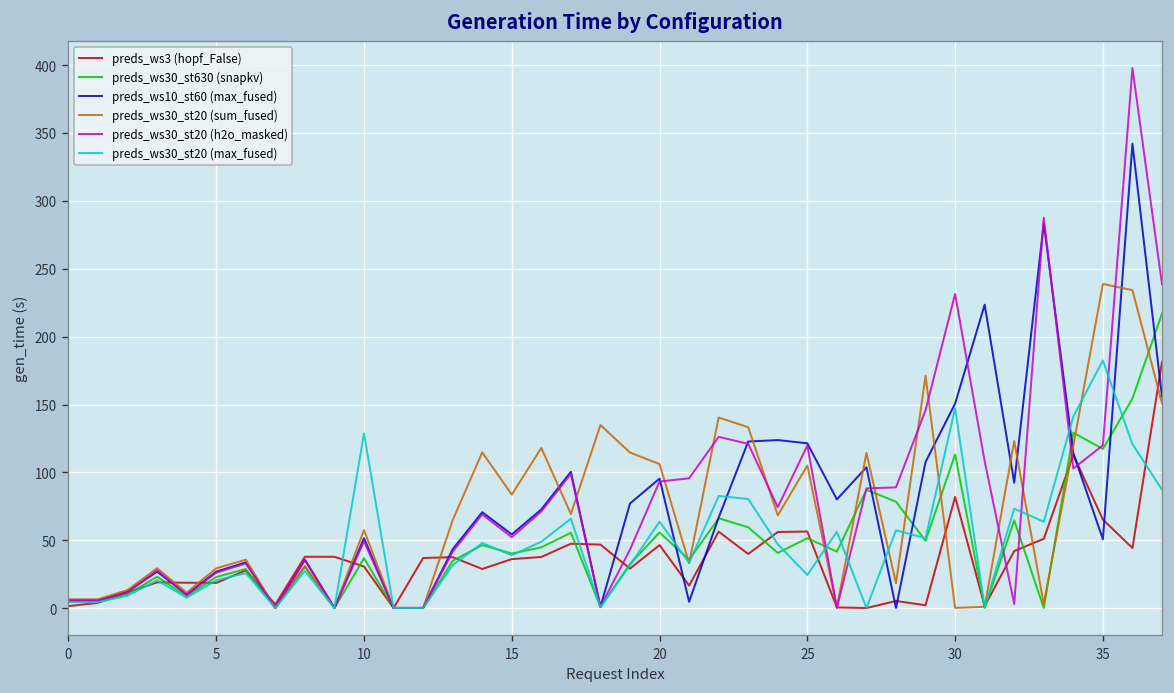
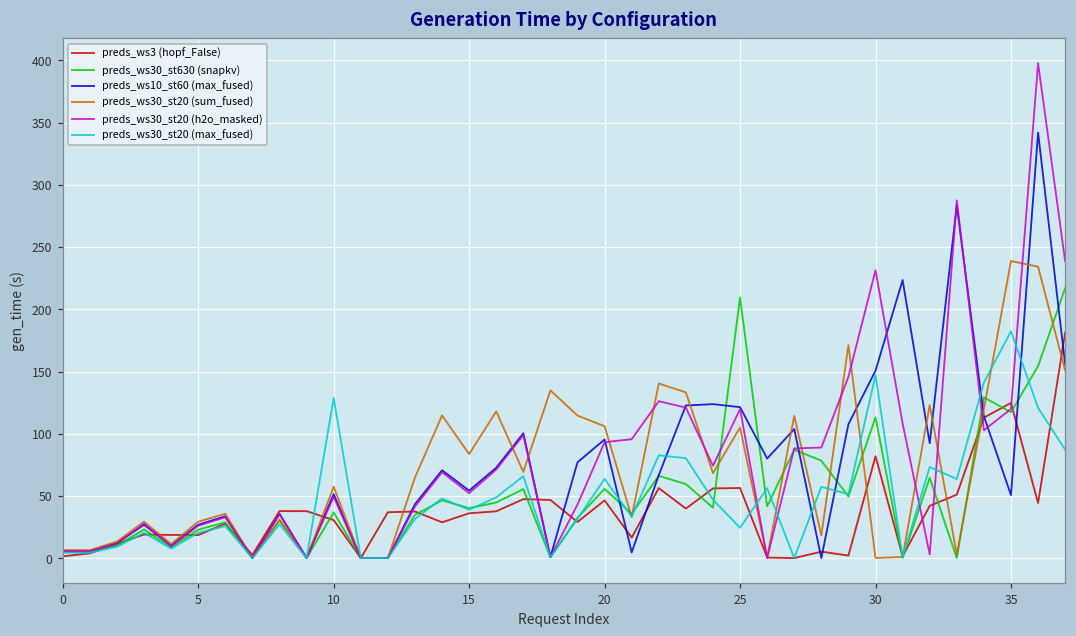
  {
    "preds_ws3 (hopf_False)": {
      "0": 2,
      "10": 31,
      "15": 36,
      "20": 47,
      "25": 57,
      "30": 82,
-     "35": 65
+     "35": 125
    },
    "preds_ws30_st630 (snapkv)": {
      "5": 23,
      "10": 37,
      "20": 56,
-     "25": 52,
+     "25": 210,
      "30": 113,
      "35": 117
    },
    "preds_ws10_st60 (max_fused)": {
      "30": 151,
      "35": 51
    },
    "preds_ws30_st20 (sum_fused)": {
      "5": 29,
      "10": 58,
      "15": 84,
      "20": 106,
      "25": 105,
      "30": 0,
      "35": 239
    },
    "preds_ws30_st20 (h2o_masked)": {
      "30": 231,
      "35": 120
    },
    "preds_ws30_st20 (max_fused)": {
      "10": 129,
      "20": 64,
      "25": 25,
      "30": 147,
      "35": 182
    }
  }
